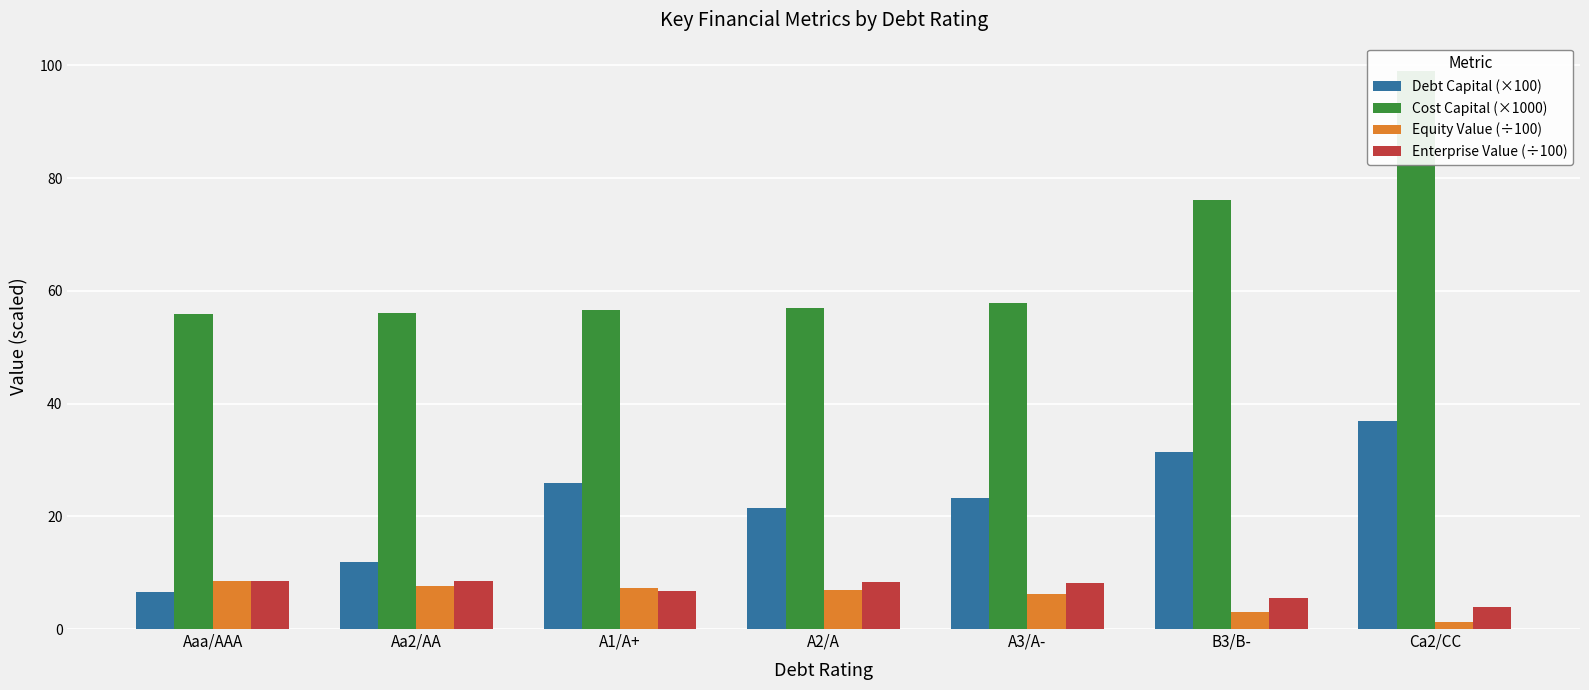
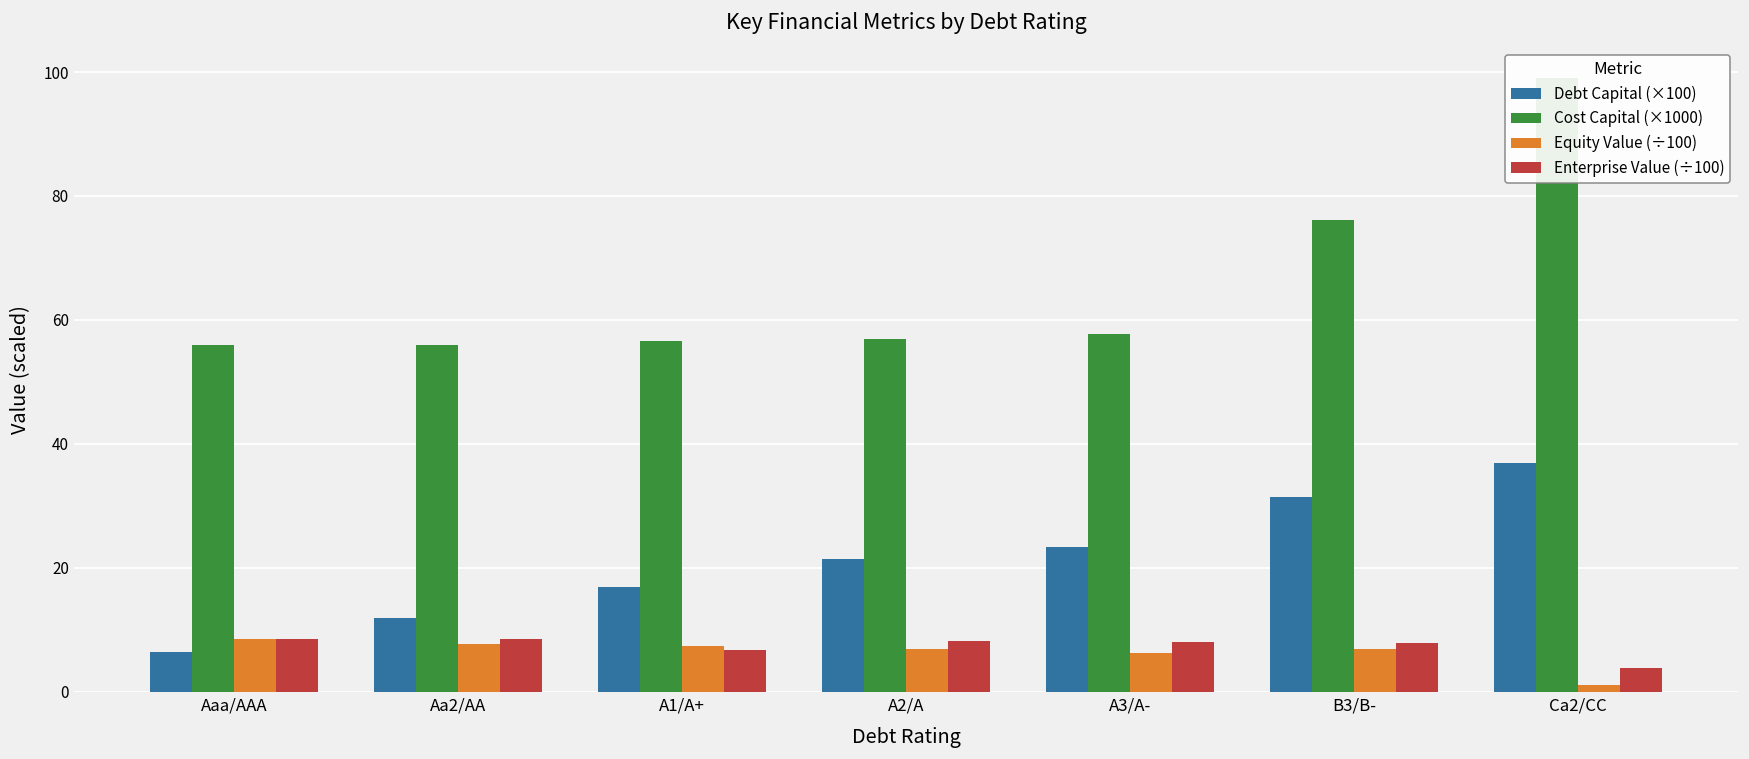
  {
    "Debt Capital (×100)": {
      "Aaa/AAA": 7,
      "Aa2/AA": 12,
-     "A1/A+": 26,
+     "A1/A+": 17,
      "A2/A": 22,
      "A3/A-": 23,
      "B3/B-": 32,
      "Ca2/CC": 37
    },
    "Cost Capital (×1000)": {
      "Aaa/AAA": 56,
      "Aa2/AA": 56,
      "A1/A+": 57,
      "A2/A": 57,
      "A3/A-": 58,
      "B3/B-": 76
    },
    "Equity Value (÷100)": {
      "Aaa/AAA": 9,
      "Aa2/AA": 8,
      "A1/A+": 7,
      "A2/A": 7,
      "A3/A-": 6,
-     "B3/B-": 3,
+     "B3/B-": 7,
      "Ca2/CC": 1
    },
    "Enterprise Value (÷100)": {
      "Aaa/AAA": 9,
      "Aa2/AA": 8,
      "A1/A+": 7,
      "A2/A": 8,
      "A3/A-": 8,
-     "B3/B-": 5,
+     "B3/B-": 8,
      "Ca2/CC": 4
    }
  }
